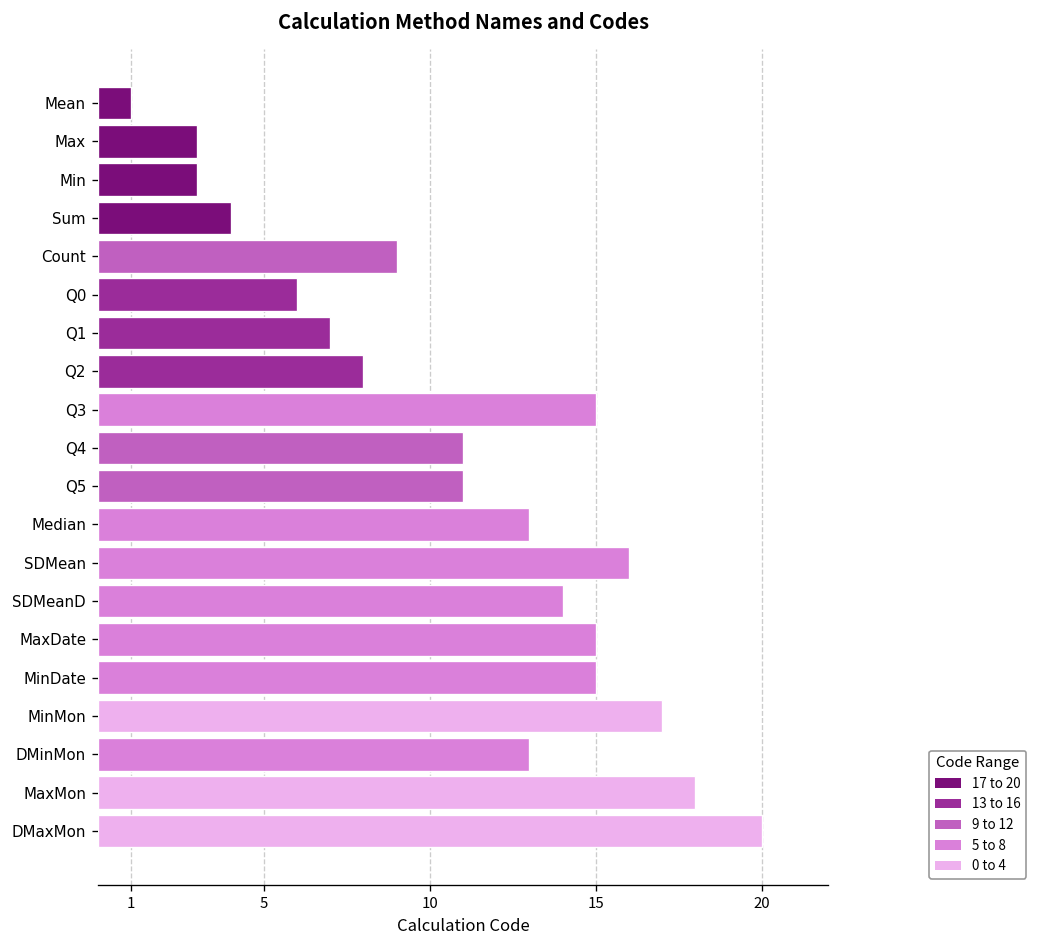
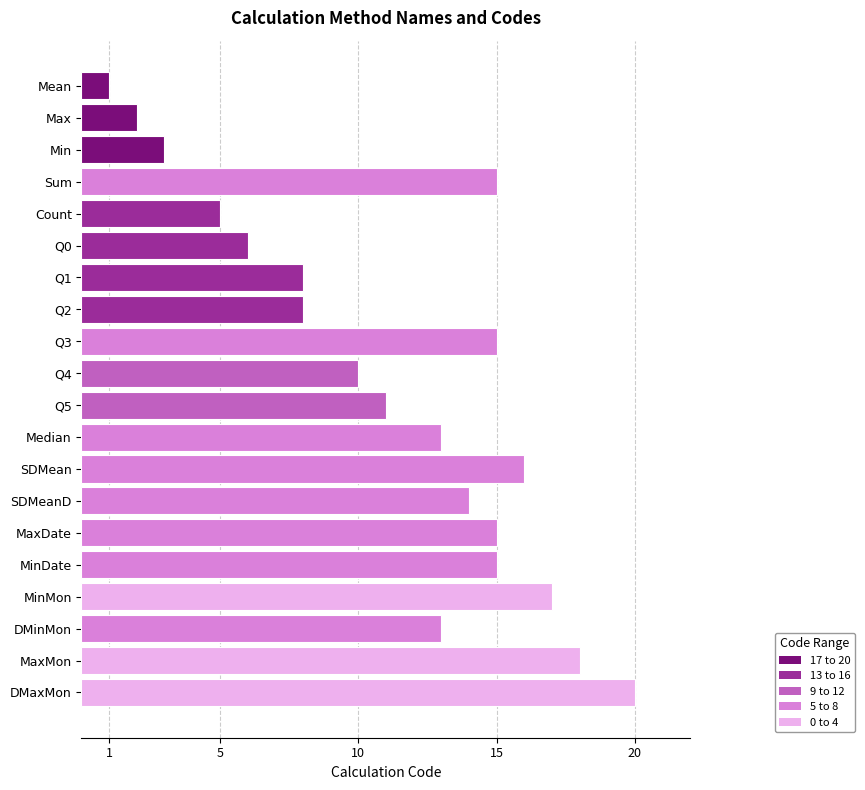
  {
    "Mean": 1,
-   "Max": 3,
+   "Max": 2,
    "Min": 3,
-   "Sum": 4,
-   "Count": 9,
+   "Sum": 15,
+   "Count": 5,
    "Q0": 6,
-   "Q1": 7,
+   "Q1": 8,
    "Q2": 8,
    "Q3": 15,
-   "Q4": 11,
+   "Q4": 10,
    "Q5": 11,
    "Median": 13,
    "SDMean": 16,
    "SDMeanD": 14,
    "MaxDate": 15,
    "MinDate": 15,
    "MinMon": 17,
    "DMinMon": 13,
    "MaxMon": 18,
    "DMaxMon": 20
  }
